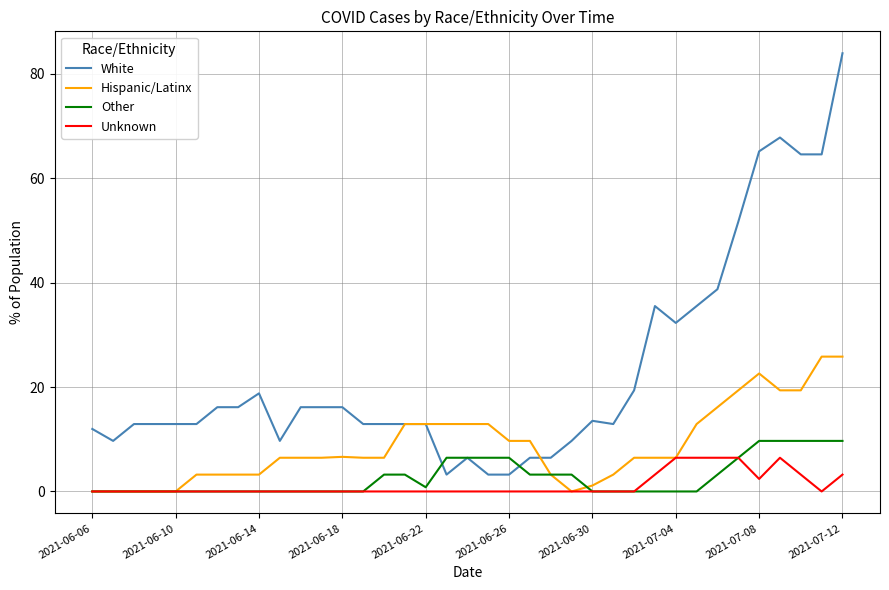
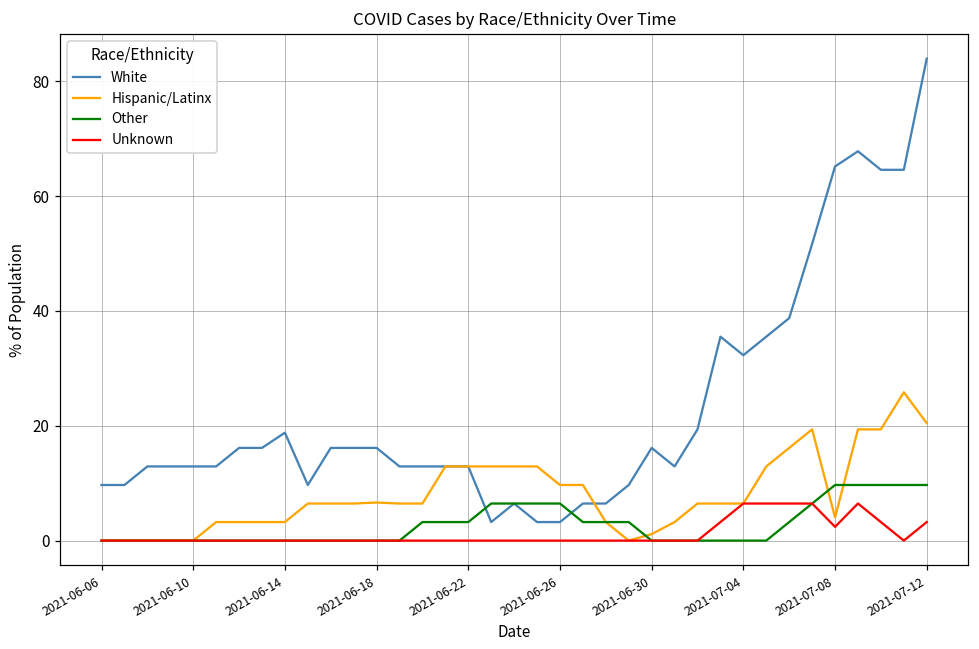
  {
    "White": {
-     "2021-06-06": 12,
+     "2021-06-06": 10,
      "2021-06-10": 13,
      "2021-06-14": 19,
      "2021-06-18": 16,
      "2021-06-26": 3,
-     "2021-06-30": 14,
+     "2021-06-30": 16,
      "2021-07-04": 32,
      "2021-07-08": 65,
      "2021-07-12": 84
    },
    "Hispanic/Latinx": {
      "2021-06-14": 3,
      "2021-06-18": 7,
      "2021-06-26": 10,
      "2021-06-30": 1,
-     "2021-07-08": 23,
-     "2021-07-12": 26
+     "2021-07-08": 4,
+     "2021-07-12": 20
    },
    "Other": {
-     "2021-06-22": 1,
+     "2021-06-22": 3,
      "2021-06-26": 6,
      "2021-07-04": 0,
      "2021-07-08": 10,
      "2021-07-12": 10
    },
    "Unknown": {
      "2021-06-22": 0,
      "2021-06-26": 0,
      "2021-07-08": 2,
      "2021-07-12": 3
    }
  }
